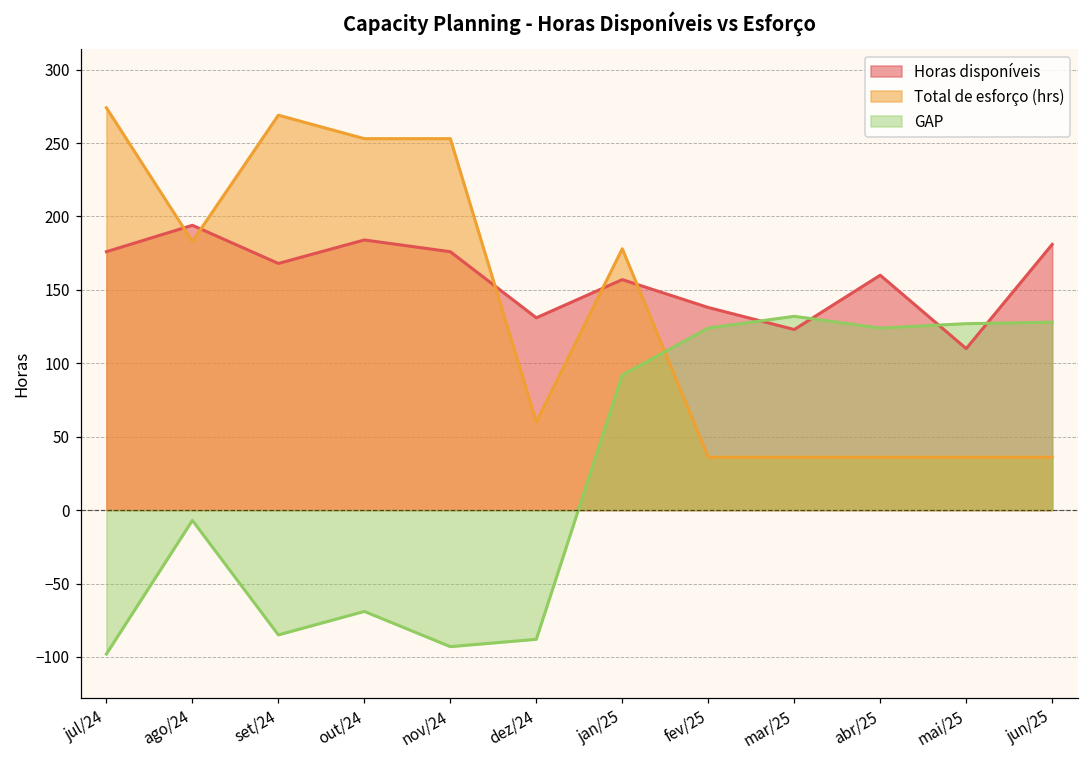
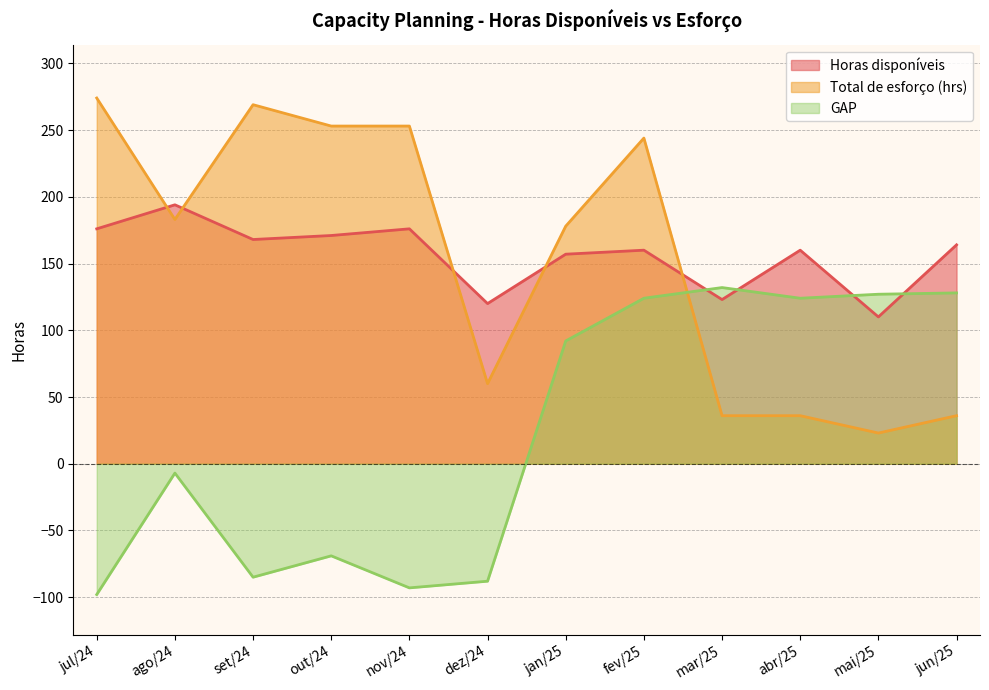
  {
    "Horas disponíveis": {
      "jul/24": 176,
      "ago/24": 194,
      "set/24": 168,
-     "out/24": 184,
+     "out/24": 171,
      "nov/24": 176,
-     "dez/24": 131,
+     "dez/24": 120,
      "jan/25": 157,
-     "fev/25": 138,
+     "fev/25": 160,
      "mar/25": 123,
      "abr/25": 160,
      "mai/25": 110,
-     "jun/25": 181
+     "jun/25": 164
    },
    "Total de esforço (hrs)": {
      "jul/24": 274,
      "ago/24": 183,
      "set/24": 269,
      "out/24": 253,
      "nov/24": 253,
      "dez/24": 60,
      "jan/25": 178,
-     "fev/25": 36,
+     "fev/25": 244,
      "mar/25": 36,
      "abr/25": 36,
-     "mai/25": 36,
+     "mai/25": 23,
      "jun/25": 36
    }
  }
